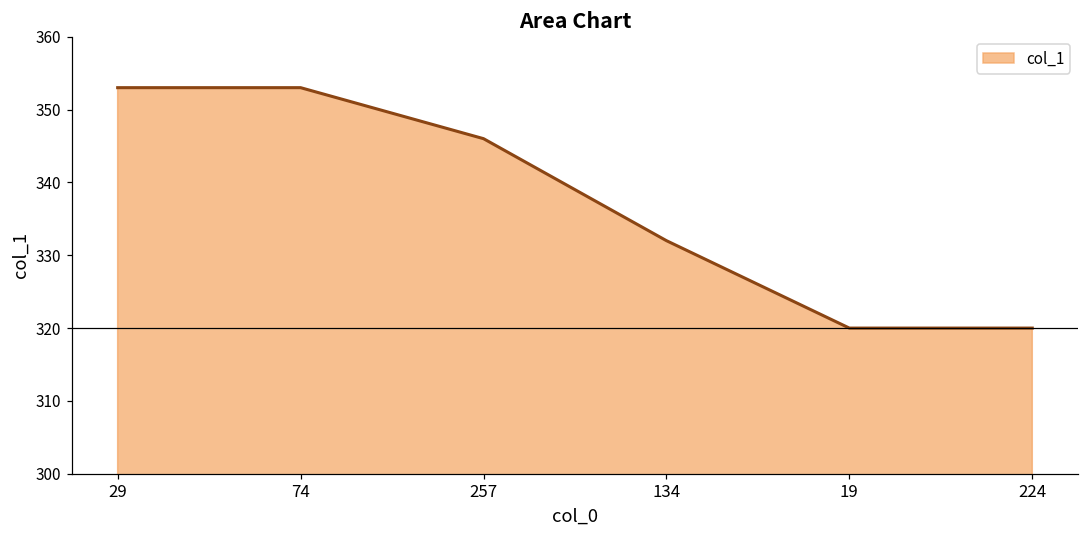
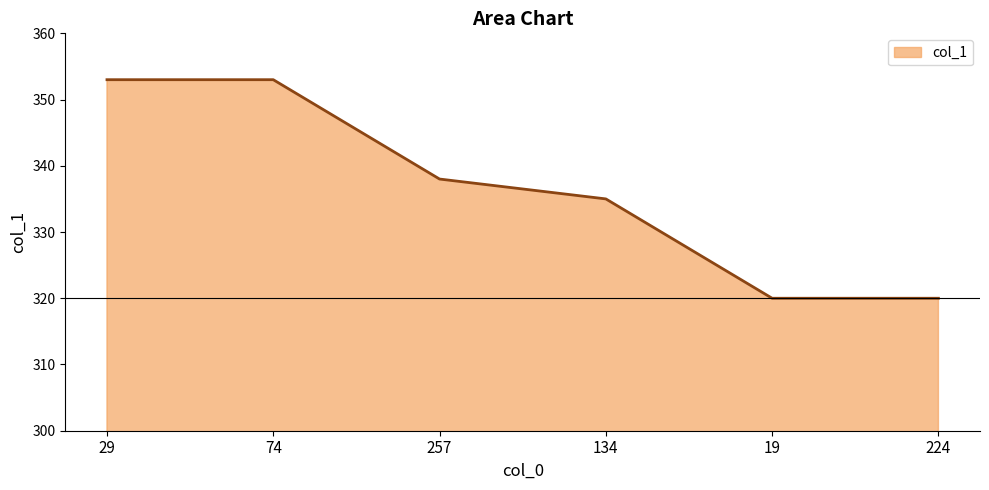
  {
    "29": 353,
    "74": 353,
-   "257": 346,
-   "134": 332,
+   "257": 338,
+   "134": 335,
    "19": 320,
    "224": 320
  }
